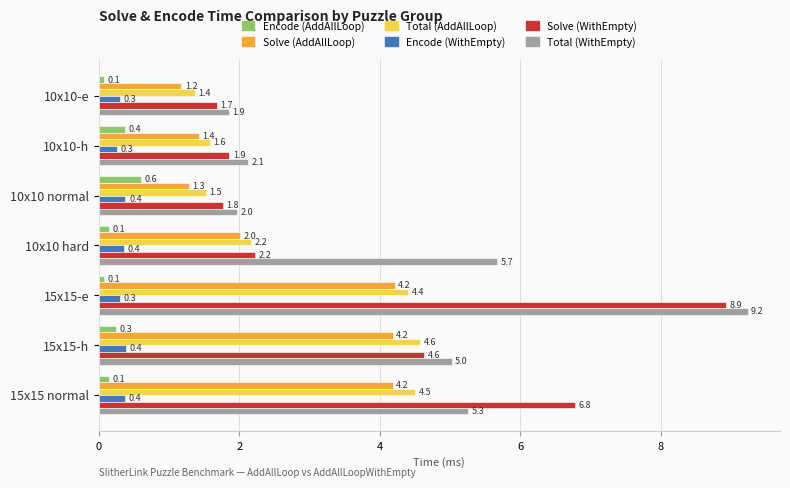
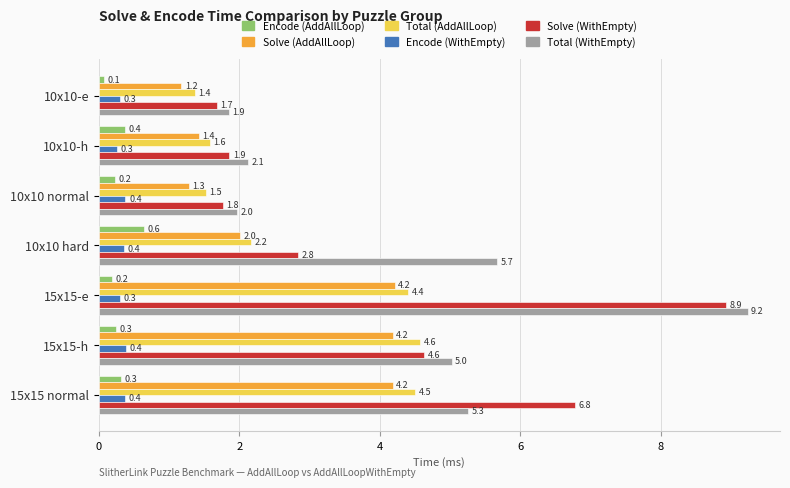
  {
    "Encode (AddAllLoop)": {
      "10x10-e": 0.1,
      "10x10-h": 0.4,
-     "10x10 normal": 0.6,
-     "10x10 hard": 0.1,
-     "15x15-e": 0.1,
+     "10x10 normal": 0.2,
+     "10x10 hard": 0.6,
+     "15x15-e": 0.2,
      "15x15-h": 0.3,
-     "15x15 normal": 0.1
+     "15x15 normal": 0.3
    },
    "Encode (WithEmpty)": {
      "10x10-e": 0.3,
      "10x10-h": 0.3,
      "10x10 normal": 0.4,
      "10x10 hard": 0.4,
      "15x15-e": 0.3,
      "15x15-h": 0.4,
      "15x15 normal": 0.4
    },
    "Solve (WithEmpty)": {
      "10x10-e": 1.7,
      "10x10-h": 1.9,
      "10x10 normal": 1.8,
-     "10x10 hard": 2.2,
+     "10x10 hard": 2.8,
      "15x15-e": 8.9,
      "15x15-h": 4.6,
      "15x15 normal": 6.8
    },
    "Total (WithEmpty)": {
      "10x10-e": 1.9,
      "10x10-h": 2.1,
      "10x10 normal": 2.0,
      "10x10 hard": 5.7,
      "15x15-e": 9.2,
      "15x15-h": 5.0,
      "15x15 normal": 5.3
    }
  }
